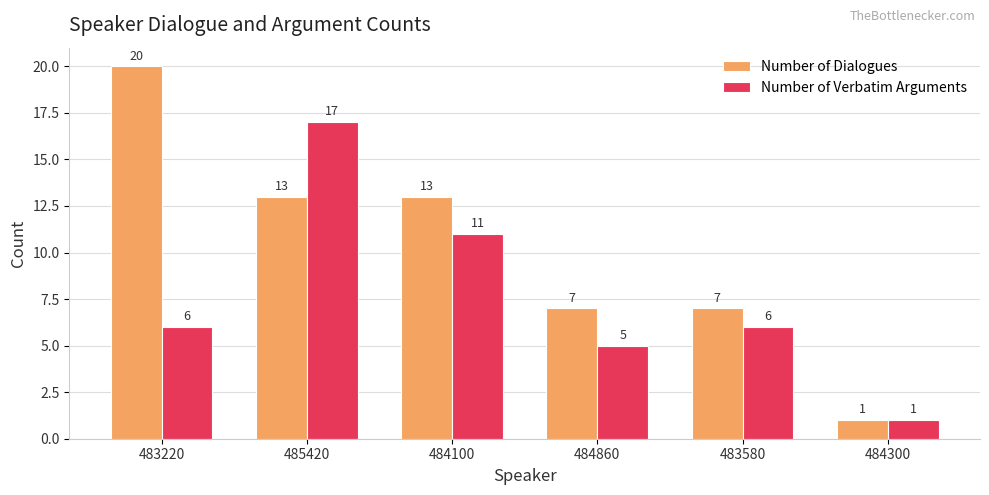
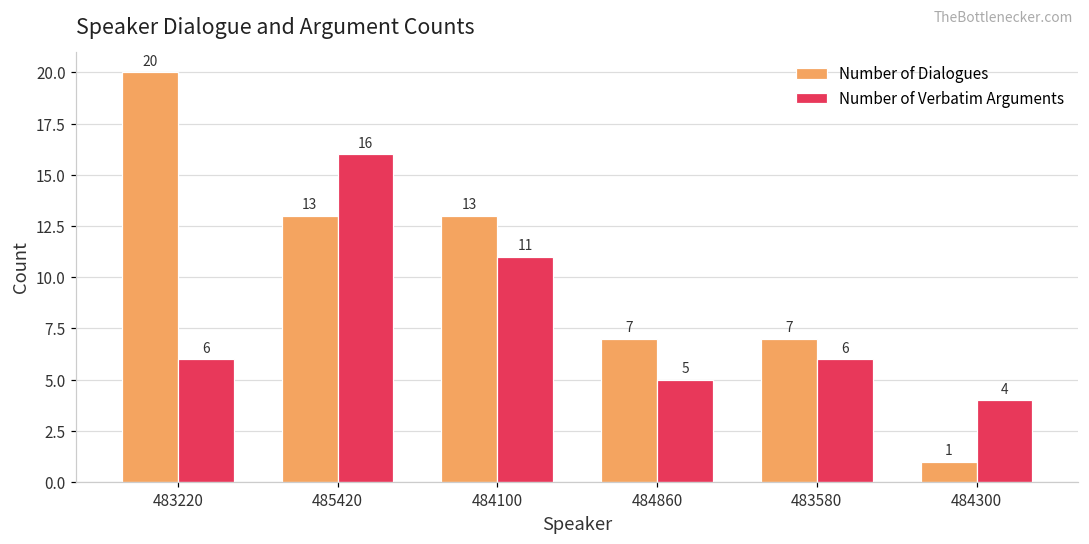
  {
    "Number of Dialogues": {
      "483220": 20,
      "485420": 13,
      "484100": 13,
      "484860": 7,
      "483580": 7,
      "484300": 1
    },
    "Number of Verbatim Arguments": {
      "483220": 6,
-     "485420": 17,
+     "485420": 16,
      "484100": 11,
      "484860": 5,
      "483580": 6,
-     "484300": 1
+     "484300": 4
    }
  }
